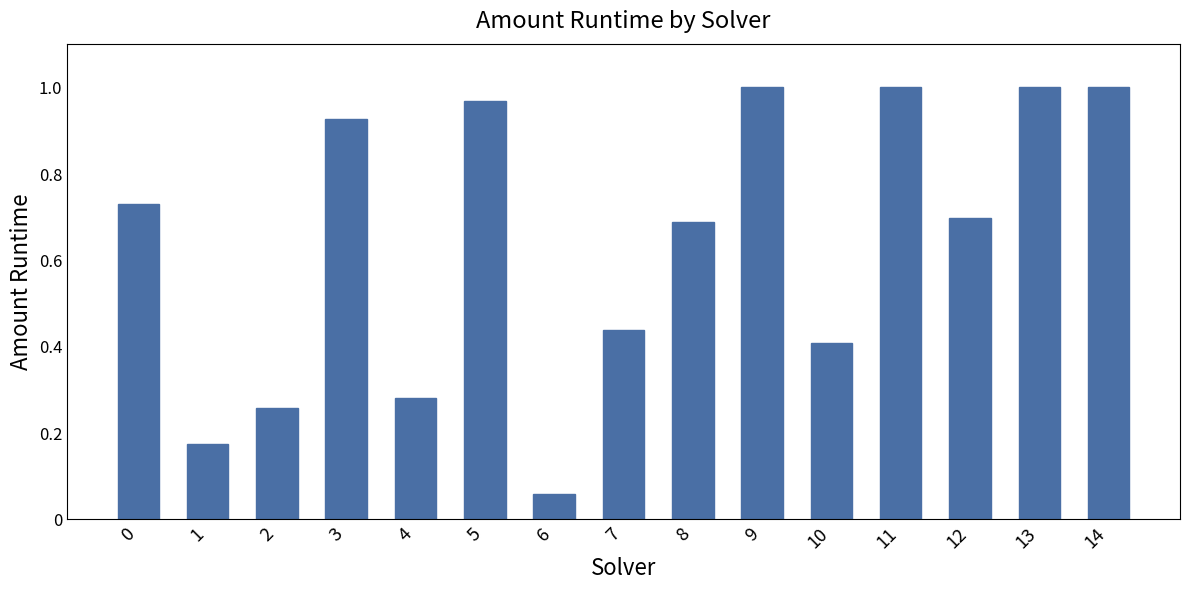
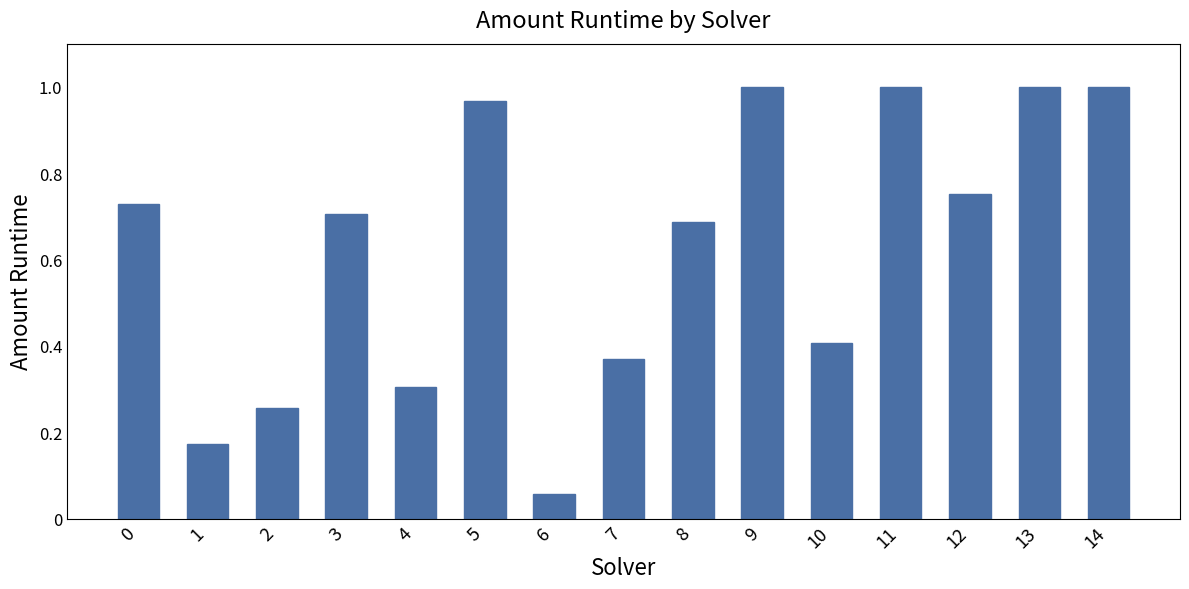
  {
    "0": 0.73,
    "1": 0.17,
    "2": 0.26,
-   "3": 0.93,
-   "4": 0.28,
+   "3": 0.71,
+   "4": 0.31,
    "5": 0.97,
    "6": 0.06,
-   "7": 0.44,
+   "7": 0.37,
    "8": 0.69,
    "9": 1.00,
    "10": 0.41,
    "11": 1.00,
-   "12": 0.70,
+   "12": 0.75,
    "13": 1.00,
    "14": 1.00
  }
